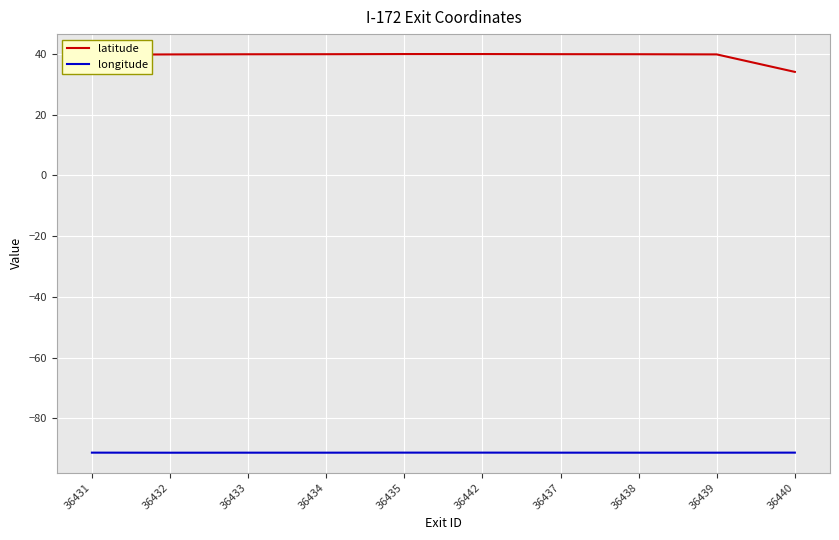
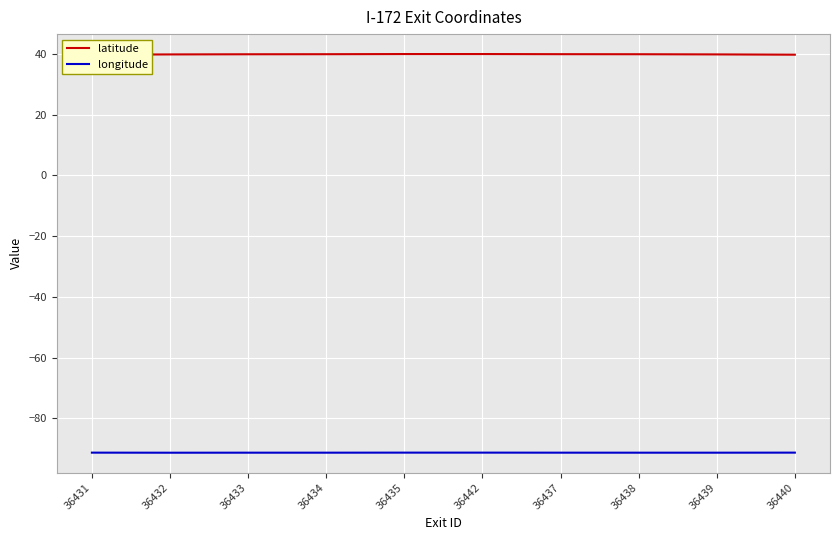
  {
    "latitude": {
      "36432": 40,
      "36433": 40,
      "36434": 40,
      "36435": 40,
      "36442": 40,
      "36437": 40,
      "36438": 40,
      "36439": 40,
-     "36440": 34
+     "36440": 40
    },
    "longitude": {
      "36431": -91,
      "36432": -91,
      "36433": -91,
      "36434": -91,
      "36435": -91,
      "36442": -91,
      "36437": -91,
      "36438": -91,
      "36439": -91,
      "36440": -91
    }
  }
